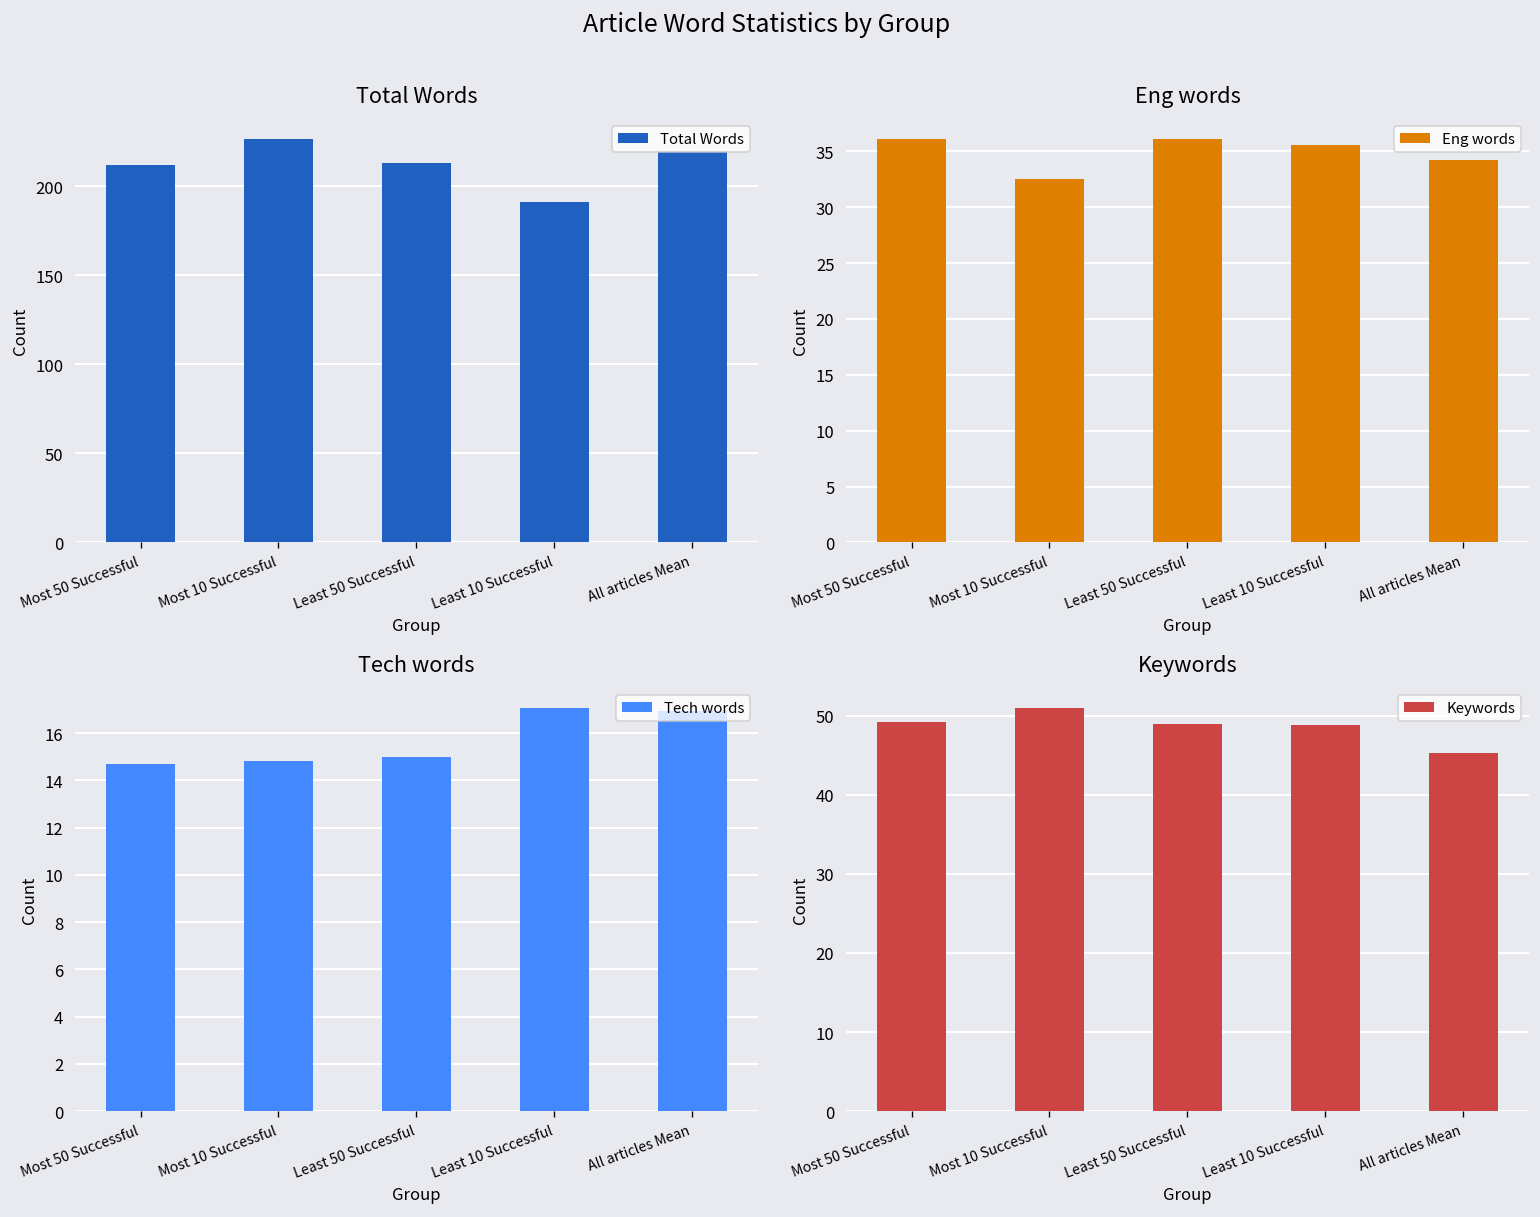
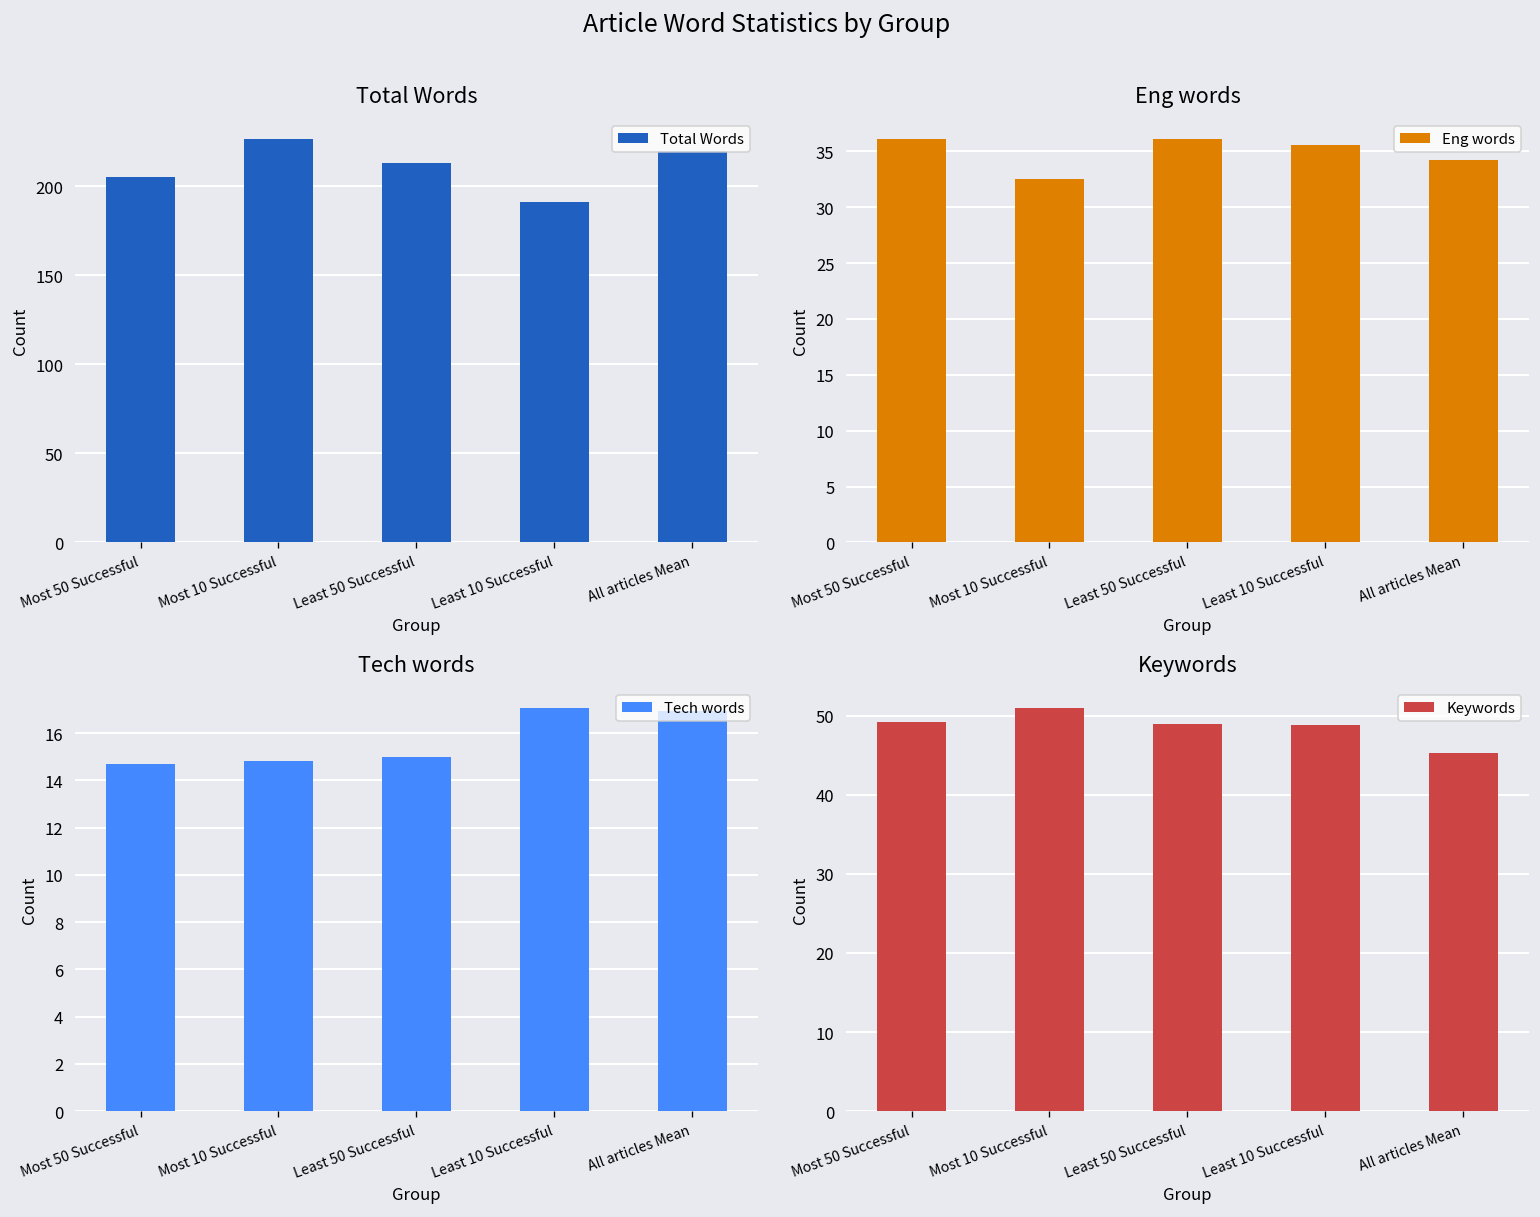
  {
    "Total Words": {
-     "Most 50 Successful": 212,
+     "Most 50 Successful": 205,
      "Most 10 Successful": 227,
      "Least 50 Successful": 213,
      "Least 10 Successful": 191
    },
    "Eng words": {
      "Most 50 Successful": 36,
      "Most 10 Successful": 33,
      "Least 50 Successful": 36,
      "Least 10 Successful": 36,
      "All articles Mean": 34
    },
    "Tech words": {
      "Most 50 Successful": 14.7,
      "Most 10 Successful": 14.8,
      "Least 50 Successful": 15.0,
      "Least 10 Successful": 17.1
    },
    "Keywords": {
      "Most 50 Successful": 49,
      "Most 10 Successful": 51,
      "Least 50 Successful": 49,
      "Least 10 Successful": 49,
      "All articles Mean": 45
    }
  }
